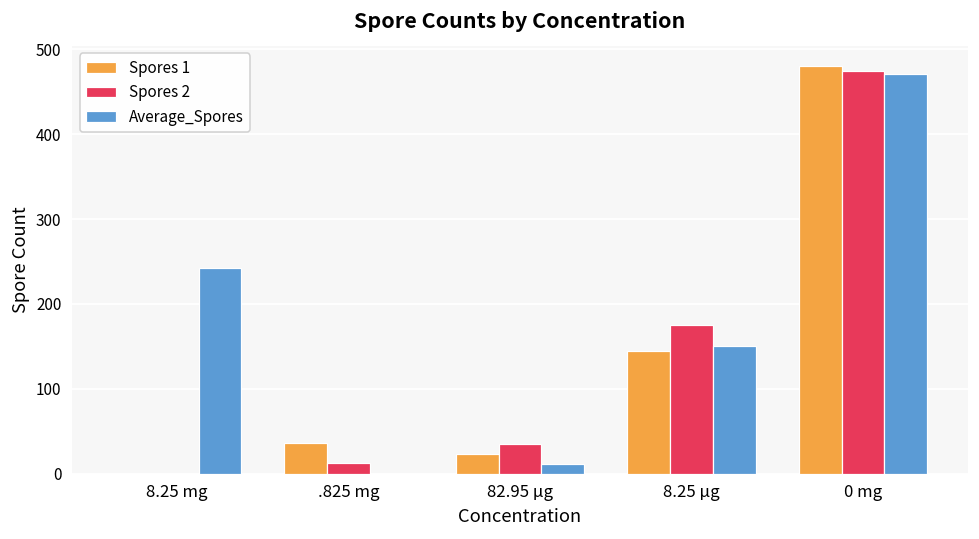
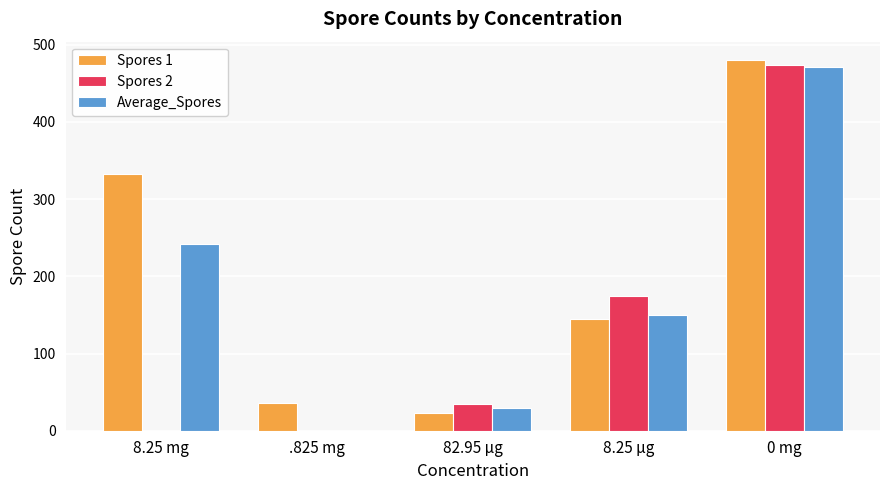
  {
    "Spores 1": {
-     "8.25 mg": 0,
+     "8.25 mg": 330,
      ".825 mg": 40,
      "82.95 µg": 20,
      "8.25 µg": 150,
      "0 mg": 480
    },
    "Spores 2": {
      "8.25 mg": 0,
-     ".825 mg": 10,
+     ".825 mg": 0,
      "82.95 µg": 40,
      "8.25 µg": 180,
      "0 mg": 470
    },
    "Average_Spores": {
      "8.25 mg": 240,
      ".825 mg": 0,
-     "82.95 µg": 10,
+     "82.95 µg": 30,
      "8.25 µg": 150,
      "0 mg": 470
    }
  }
